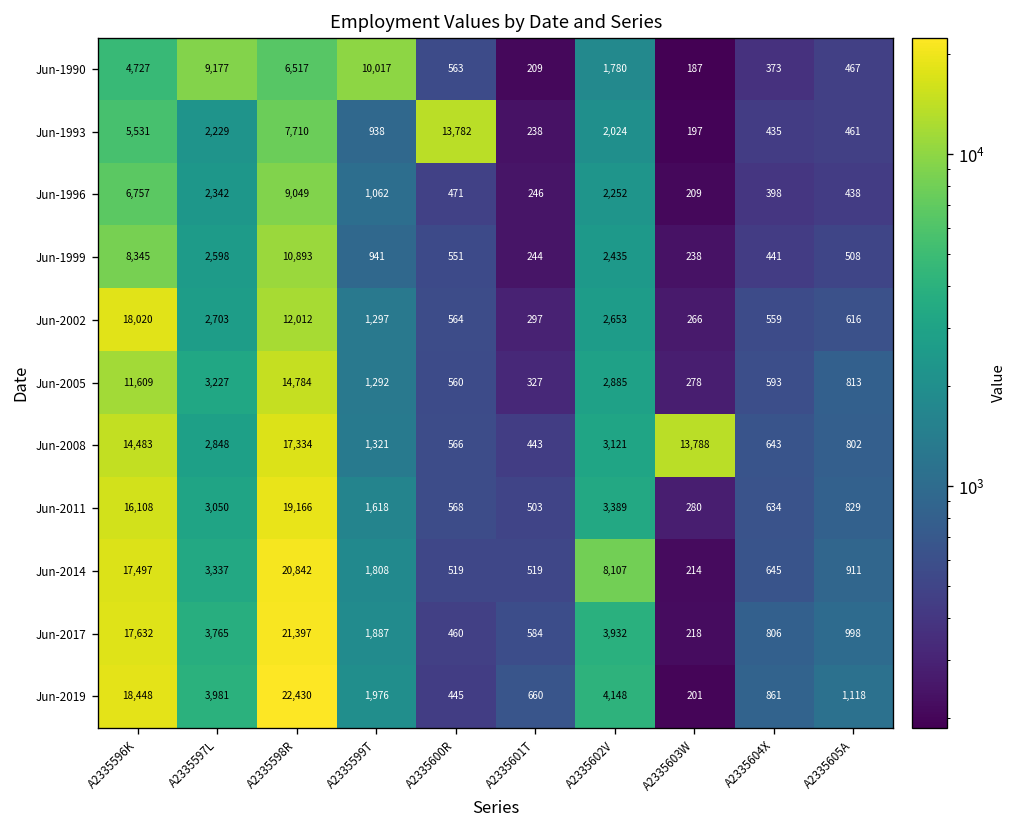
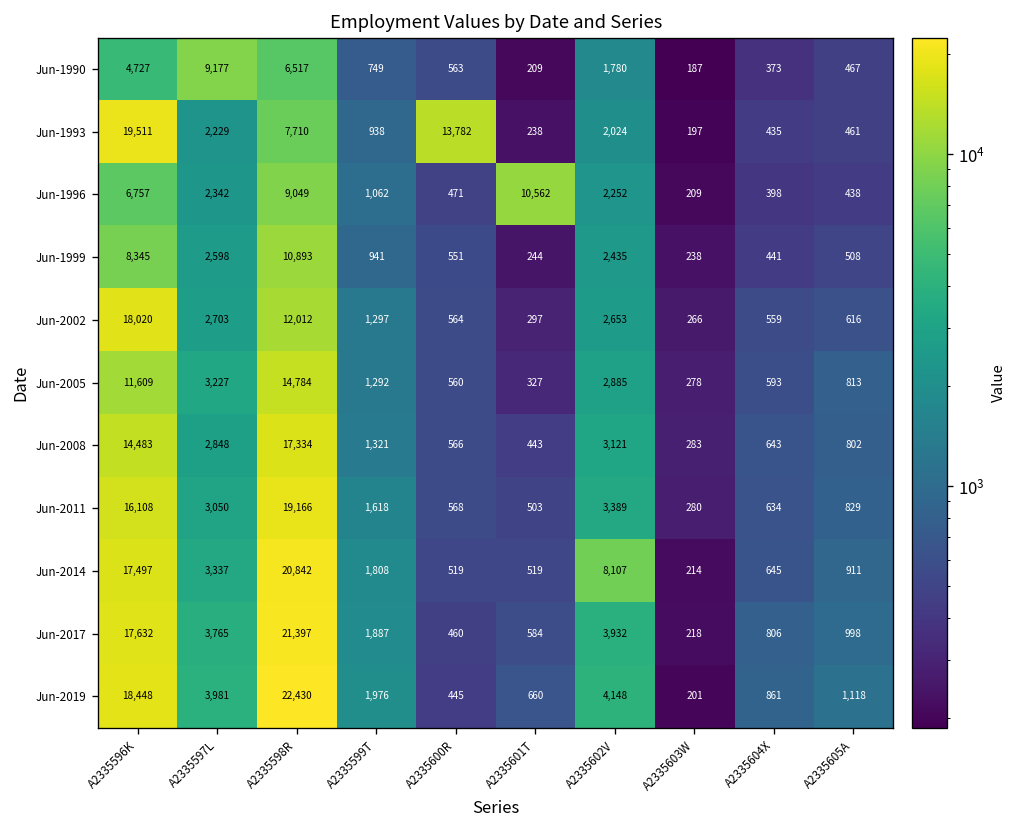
  {
    "Jun-1990": {
      "A2335596K": "4,727",
      "A2335597L": "9,177",
      "A2335598R": "6,517",
-     "A2335599T": "10,017",
+     "A2335599T": "749",
      "A2335600R": "563",
      "A2335601T": "209",
      "A2335602V": "1,780",
      "A2335603W": "187",
      "A2335604X": "373",
      "A2335605A": "467"
    },
    "Jun-1993": {
-     "A2335596K": "5,531",
+     "A2335596K": "19,511",
      "A2335597L": "2,229",
      "A2335598R": "7,710",
      "A2335599T": "938",
      "A2335600R": "13,782",
      "A2335601T": "238",
      "A2335602V": "2,024",
      "A2335603W": "197",
      "A2335604X": "435",
      "A2335605A": "461"
    },
    "Jun-1996": {
      "A2335596K": "6,757",
      "A2335597L": "2,342",
      "A2335598R": "9,049",
      "A2335599T": "1,062",
      "A2335600R": "471",
-     "A2335601T": "246",
+     "A2335601T": "10,562",
      "A2335602V": "2,252",
      "A2335603W": "209",
      "A2335604X": "398",
      "A2335605A": "438"
    },
    "Jun-1999": {
      "A2335596K": "8,345",
      "A2335597L": "2,598",
      "A2335598R": "10,893",
      "A2335599T": "941",
      "A2335600R": "551",
      "A2335601T": "244",
      "A2335602V": "2,435",
      "A2335603W": "238",
      "A2335604X": "441",
      "A2335605A": "508"
    },
    "Jun-2002": {
      "A2335596K": "18,020",
      "A2335597L": "2,703",
      "A2335598R": "12,012",
      "A2335599T": "1,297",
      "A2335600R": "564",
      "A2335601T": "297",
      "A2335602V": "2,653",
      "A2335603W": "266",
      "A2335604X": "559",
      "A2335605A": "616"
    },
    "Jun-2005": {
      "A2335596K": "11,609",
      "A2335597L": "3,227",
      "A2335598R": "14,784",
      "A2335599T": "1,292",
      "A2335600R": "560",
      "A2335601T": "327",
      "A2335602V": "2,885",
      "A2335603W": "278",
      "A2335604X": "593",
      "A2335605A": "813"
    },
    "Jun-2008": {
      "A2335596K": "14,483",
      "A2335597L": "2,848",
      "A2335598R": "17,334",
      "A2335599T": "1,321",
      "A2335600R": "566",
      "A2335601T": "443",
      "A2335602V": "3,121",
-     "A2335603W": "13,788",
+     "A2335603W": "283",
      "A2335604X": "643",
      "A2335605A": "802"
    },
    "Jun-2011": {
      "A2335596K": "16,108",
      "A2335597L": "3,050",
      "A2335598R": "19,166",
      "A2335599T": "1,618",
      "A2335600R": "568",
      "A2335601T": "503",
      "A2335602V": "3,389",
      "A2335603W": "280",
      "A2335604X": "634",
      "A2335605A": "829"
    },
    "Jun-2014": {
      "A2335596K": "17,497",
      "A2335597L": "3,337",
      "A2335598R": "20,842",
      "A2335599T": "1,808",
      "A2335600R": "519",
      "A2335601T": "519",
      "A2335602V": "8,107",
      "A2335603W": "214",
      "A2335604X": "645",
      "A2335605A": "911"
    },
    "Jun-2017": {
      "A2335596K": "17,632",
      "A2335597L": "3,765",
      "A2335598R": "21,397",
      "A2335599T": "1,887",
      "A2335600R": "460",
      "A2335601T": "584",
      "A2335602V": "3,932",
      "A2335603W": "218",
      "A2335604X": "806",
      "A2335605A": "998"
    },
    "Jun-2019": {
      "A2335596K": "18,448",
      "A2335597L": "3,981",
      "A2335598R": "22,430",
      "A2335599T": "1,976",
      "A2335600R": "445",
      "A2335601T": "660",
      "A2335602V": "4,148",
      "A2335603W": "201",
      "A2335604X": "861",
      "A2335605A": "1,118"
    }
  }
